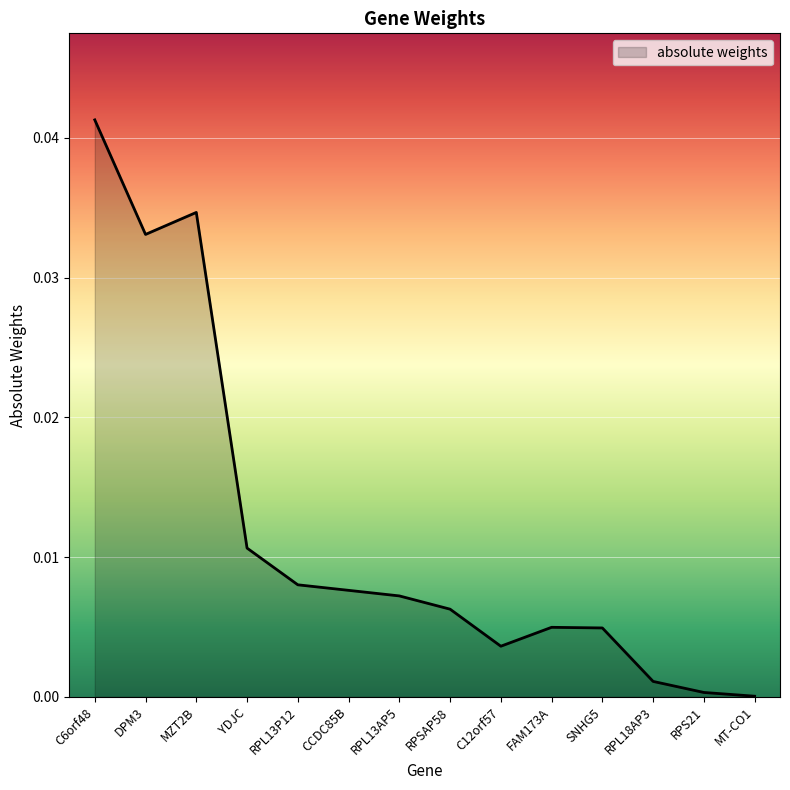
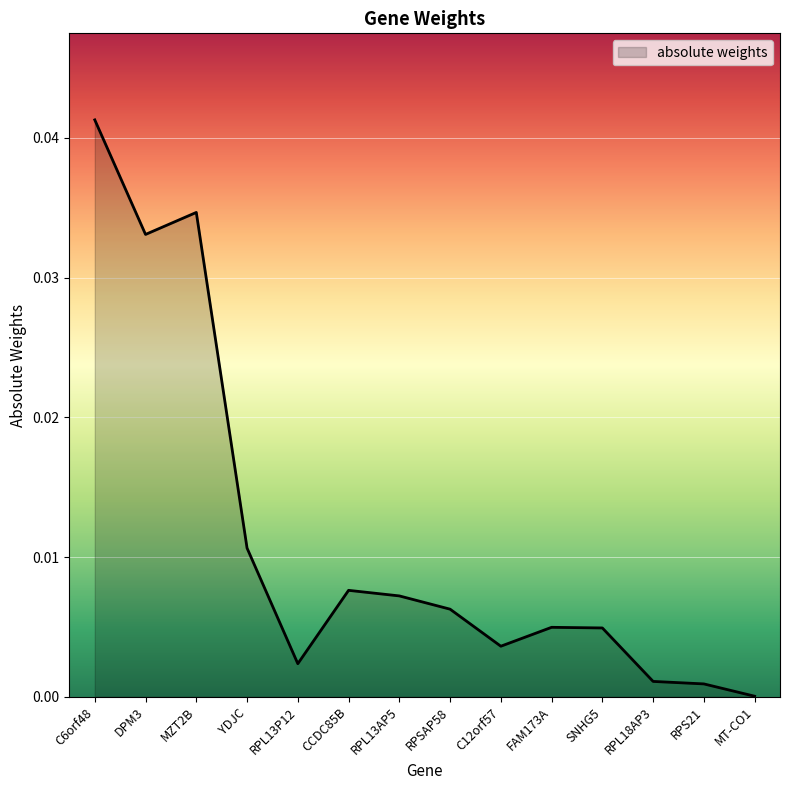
  {
    "C6orf48": 0.0413,
    "DPM3": 0.0331,
    "MZT2B": 0.0347,
    "YDJC": 0.0106,
-   "RPL13P12": 0.0080,
+   "RPL13P12": 0.0024,
    "CCDC85B": 0.0076,
    "RPL13AP5": 0.0072,
    "RPSAP58": 0.0063,
    "C12orf57": 0.0036,
    "FAM173A": 0.0050,
    "SNHG5": 0.0049,
    "RPL18AP3": 0.0011,
-   "RPS21": 0.0003,
+   "RPS21": 0.0009,
    "MT-CO1": 0.0000
  }
